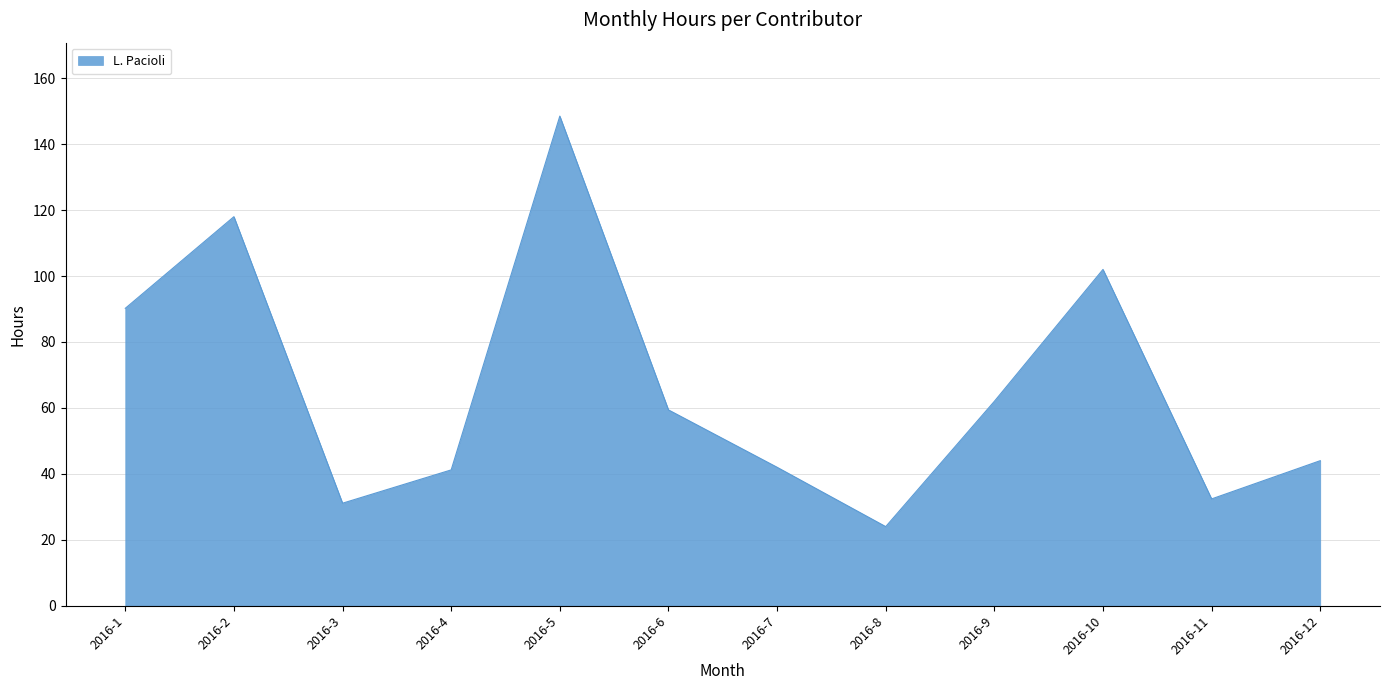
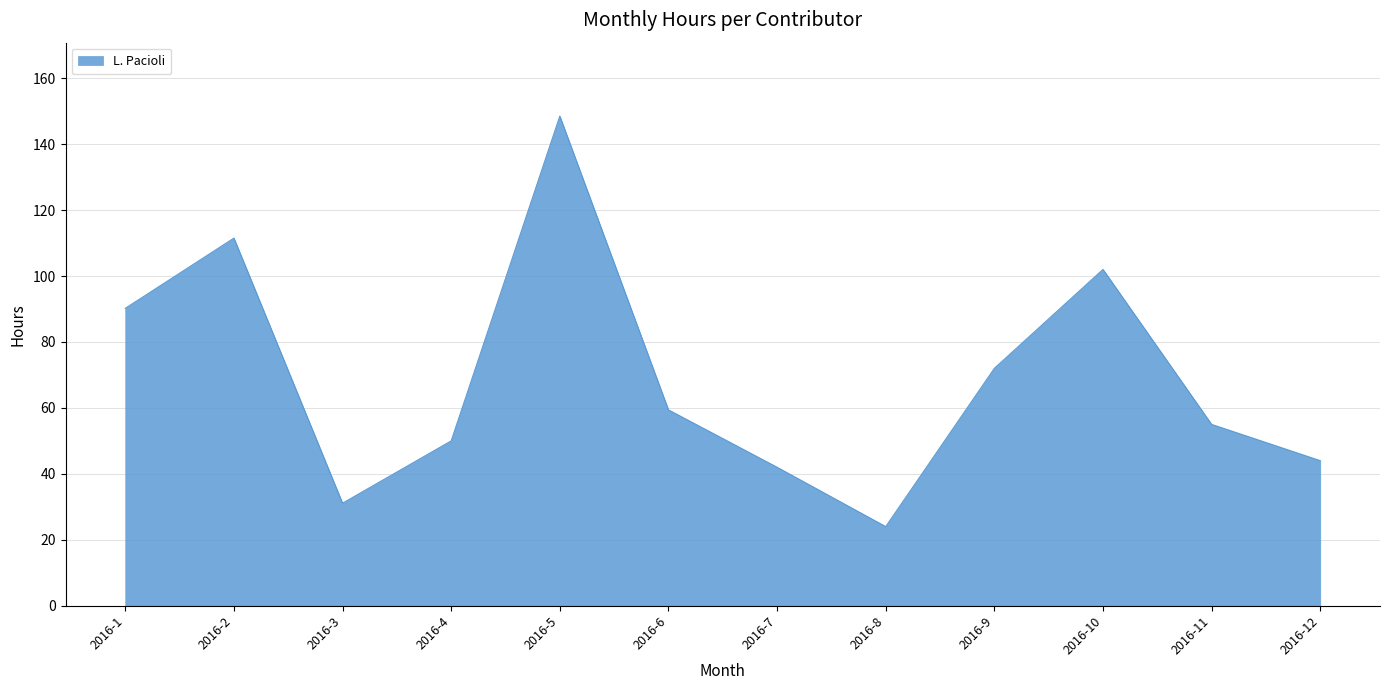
  {
    "2016-1": 90,
-   "2016-2": 118,
+   "2016-2": 112,
    "2016-3": 31,
-   "2016-4": 41,
+   "2016-4": 50,
    "2016-5": 149,
    "2016-6": 59,
    "2016-7": 42,
    "2016-8": 24,
-   "2016-9": 62,
+   "2016-9": 72,
    "2016-10": 102,
-   "2016-11": 32,
+   "2016-11": 55,
    "2016-12": 44
  }
